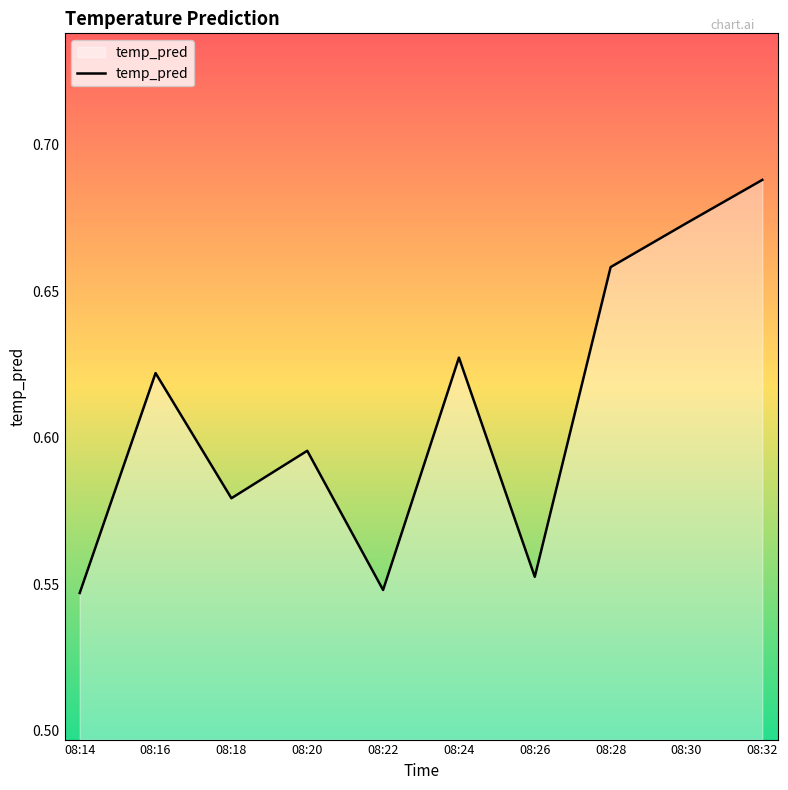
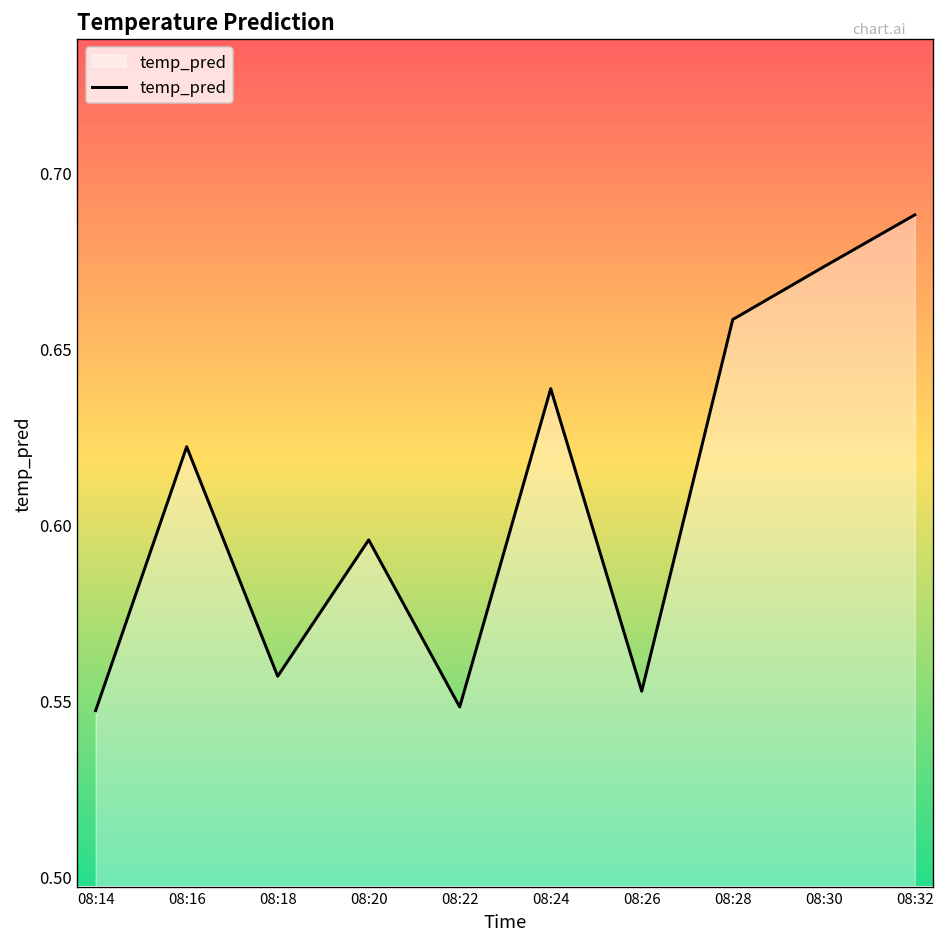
  {
    "08:14": 0.547,
    "08:16": 0.622,
-   "08:18": 0.579,
+   "08:18": 0.557,
    "08:20": 0.596,
    "08:22": 0.548,
-   "08:24": 0.627,
+   "08:24": 0.639,
    "08:26": 0.553,
    "08:28": 0.658,
    "08:30": 0.673,
    "08:32": 0.688
  }
